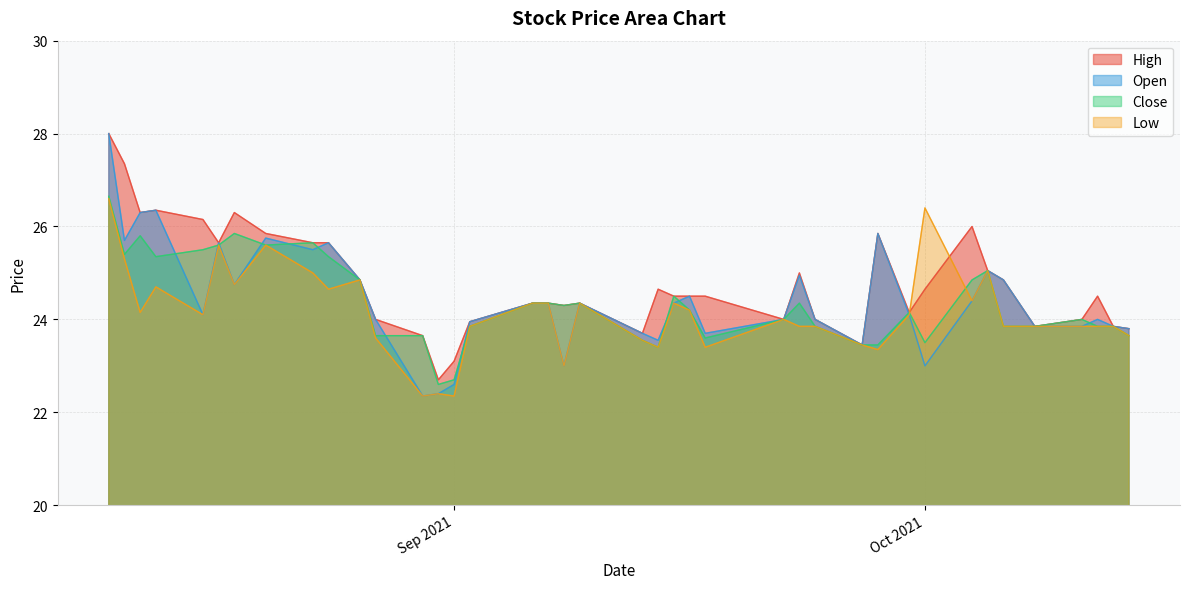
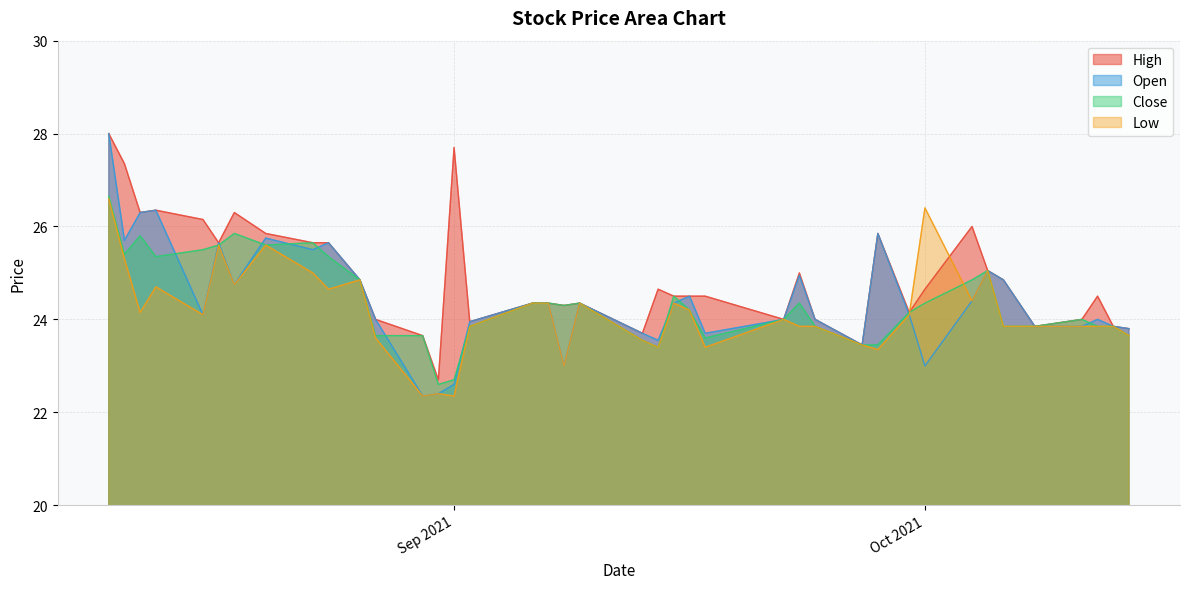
  {
    "High": {
-     "Sep 2021": 23.1,
+     "Sep 2021": 27.7,
      "Oct 2021": 24.7
    },
    "Open": {
      "Sep 2021": 22.6,
      "Oct 2021": 23.0
    },
    "Close": {
      "Sep 2021": 22.7,
-     "Oct 2021": 23.5
+     "Oct 2021": 24.4
    },
    "Low": {
      "Sep 2021": 22.4,
      "Oct 2021": 26.4
    }
  }
